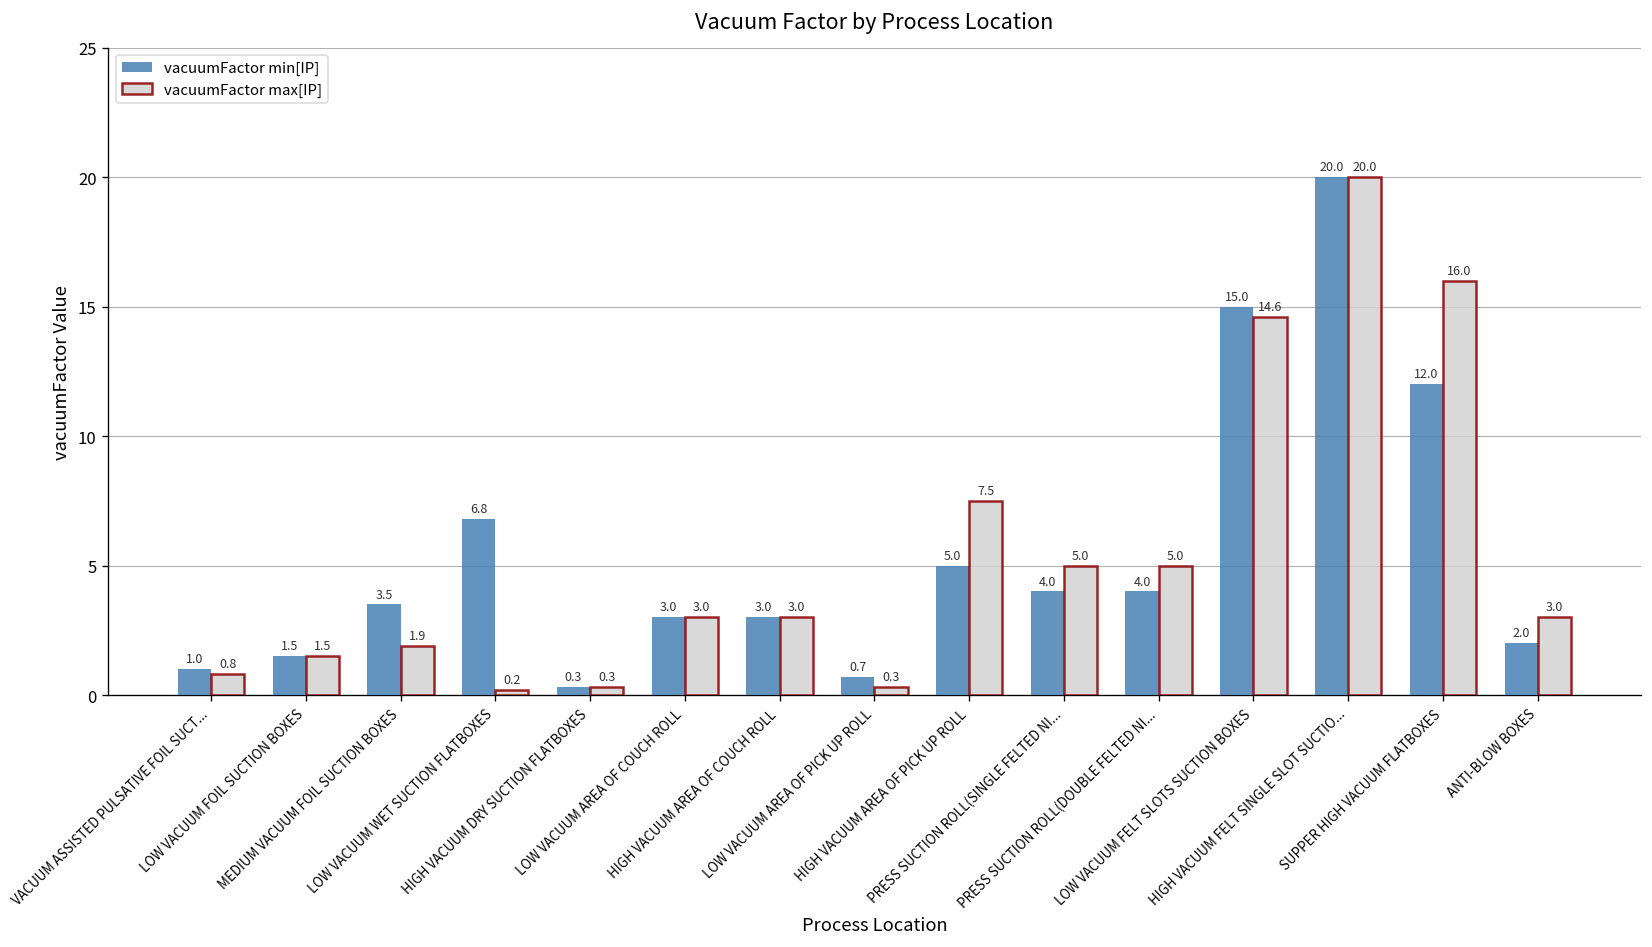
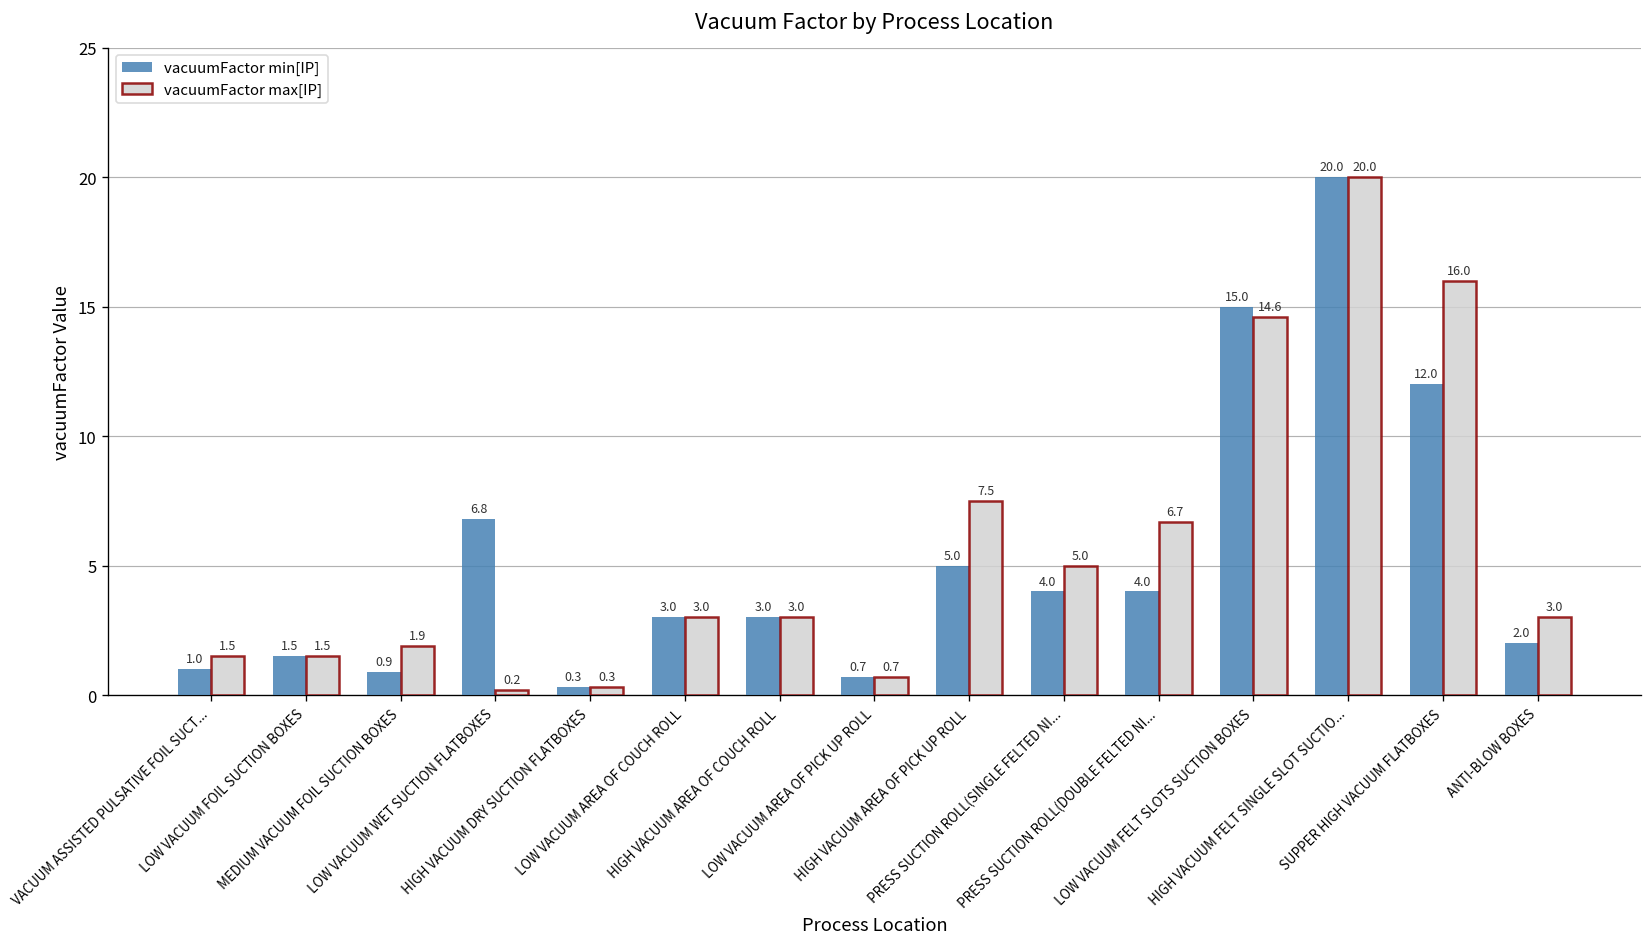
  {
    "vacuumFactor min[IP]": {
      "VACUUM ASSISTED PULSATIVE FOIL SUCT...": 1.0,
      "LOW VACUUM FOIL SUCTION BOXES": 1.5,
-     "MEDIUM VACUUM FOIL SUCTION BOXES": 3.5,
+     "MEDIUM VACUUM FOIL SUCTION BOXES": 0.9,
      "LOW VACUUM WET SUCTION FLATBOXES": 6.8,
      "HIGH VACUUM DRY SUCTION FLATBOXES": 0.3,
      "LOW VACUUM AREA OF COUCH ROLL": 3.0,
      "HIGH VACUUM AREA OF COUCH ROLL": 3.0,
      "LOW VACUUM AREA OF PICK UP ROLL": 0.7,
      "HIGH VACUUM AREA OF PICK UP ROLL": 5.0,
      "PRESS SUCTION ROLL(SINGLE FELTED NI...": 4.0,
      "PRESS SUCTION ROLL(DOUBLE FELTED NI...": 4.0,
      "LOW VACUUM FELT SLOTS SUCTION BOXES": 15.0,
      "HIGH VACUUM FELT SINGLE SLOT SUCTIO...": 20.0,
      "SUPPER HIGH VACUUM FLATBOXES": 12.0,
      "ANTI-BLOW BOXES": 2.0
    },
    "vacuumFactor max[IP]": {
-     "VACUUM ASSISTED PULSATIVE FOIL SUCT...": 0.8,
+     "VACUUM ASSISTED PULSATIVE FOIL SUCT...": 1.5,
      "LOW VACUUM FOIL SUCTION BOXES": 1.5,
      "MEDIUM VACUUM FOIL SUCTION BOXES": 1.9,
      "LOW VACUUM WET SUCTION FLATBOXES": 0.2,
      "HIGH VACUUM DRY SUCTION FLATBOXES": 0.3,
      "LOW VACUUM AREA OF COUCH ROLL": 3.0,
      "HIGH VACUUM AREA OF COUCH ROLL": 3.0,
-     "LOW VACUUM AREA OF PICK UP ROLL": 0.3,
+     "LOW VACUUM AREA OF PICK UP ROLL": 0.7,
      "HIGH VACUUM AREA OF PICK UP ROLL": 7.5,
      "PRESS SUCTION ROLL(SINGLE FELTED NI...": 5.0,
-     "PRESS SUCTION ROLL(DOUBLE FELTED NI...": 5.0,
+     "PRESS SUCTION ROLL(DOUBLE FELTED NI...": 6.7,
      "LOW VACUUM FELT SLOTS SUCTION BOXES": 14.6,
      "HIGH VACUUM FELT SINGLE SLOT SUCTIO...": 20.0,
      "SUPPER HIGH VACUUM FLATBOXES": 16.0,
      "ANTI-BLOW BOXES": 3.0
    }
  }
